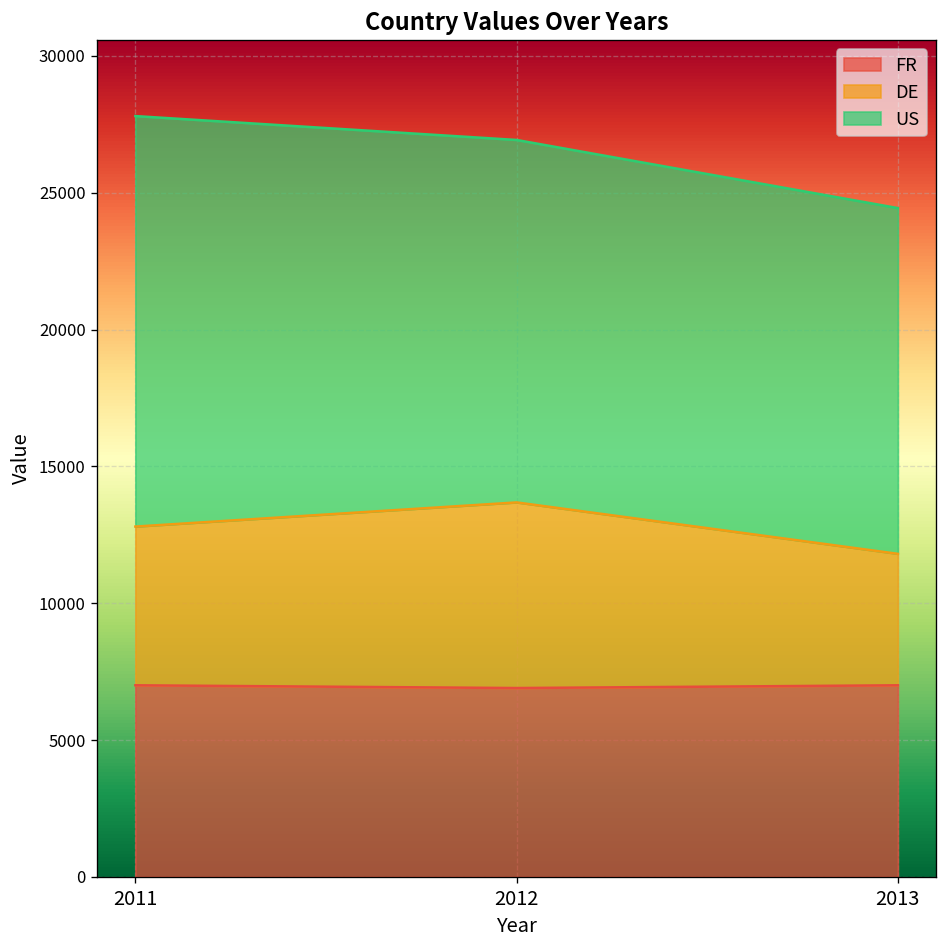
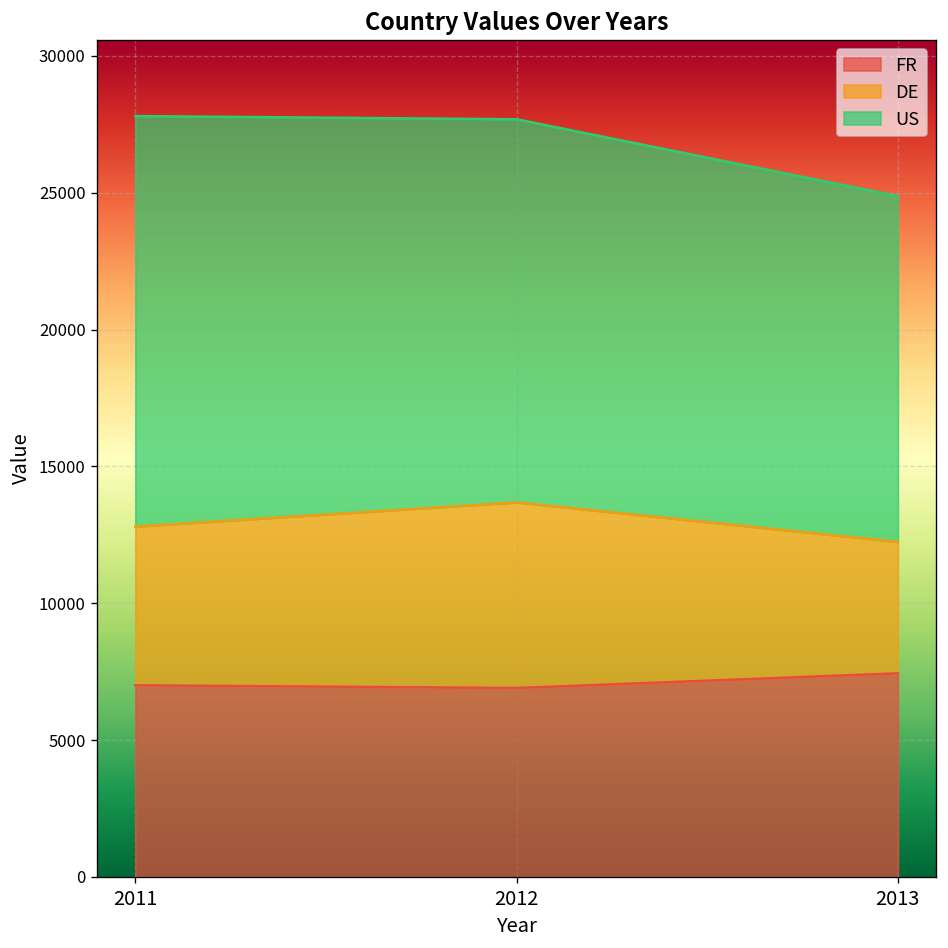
  {
    "FR": {
      "2011": 7000,
      "2012": 6900,
-     "2013": 7000
+     "2013": 7400
    },
    "DE": {
      "2011": 5800,
      "2012": 6800,
      "2013": 4800
    },
    "US": {
      "2011": 15000,
-     "2012": 13200,
+     "2012": 14000,
      "2013": 12600
    }
  }
